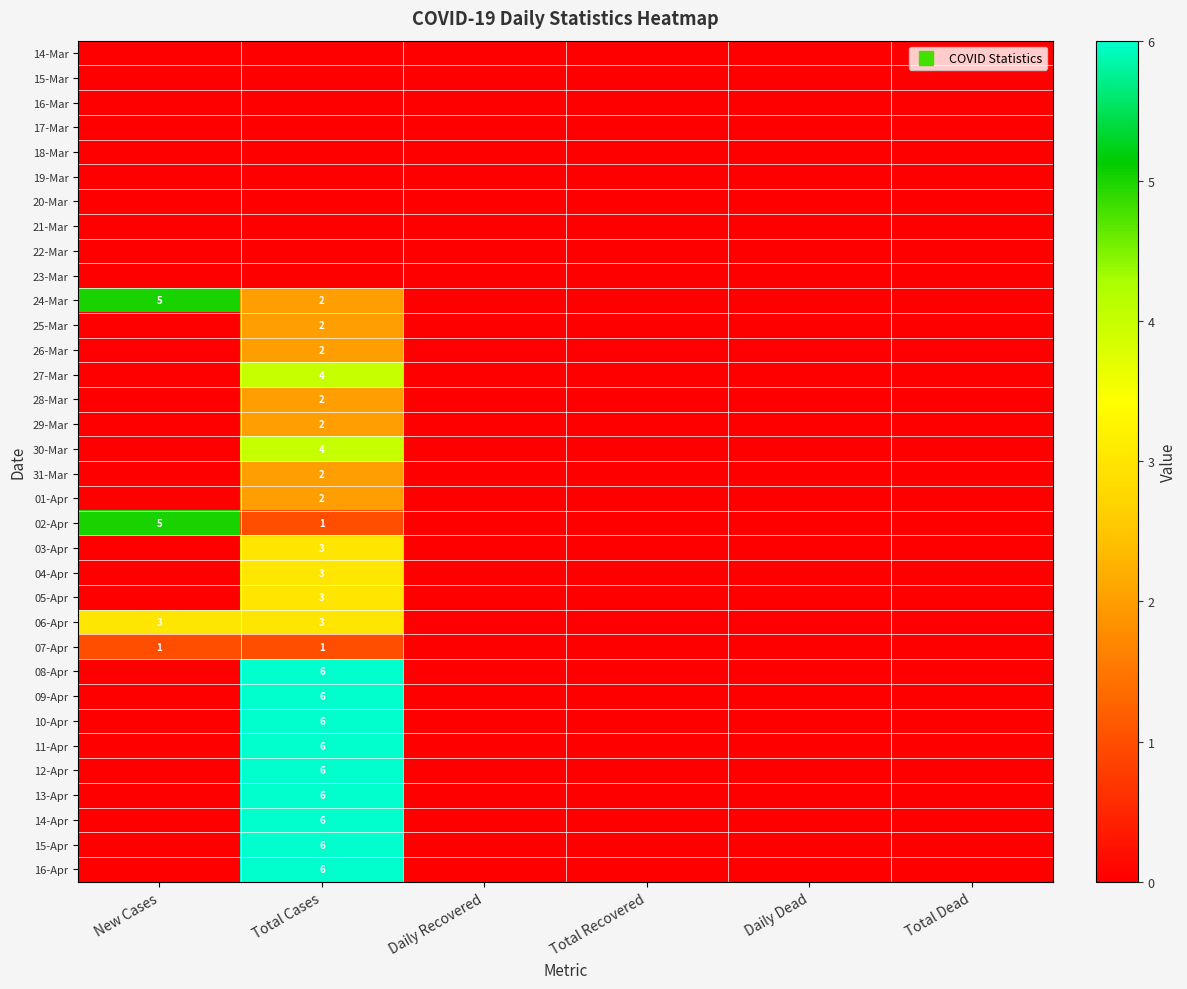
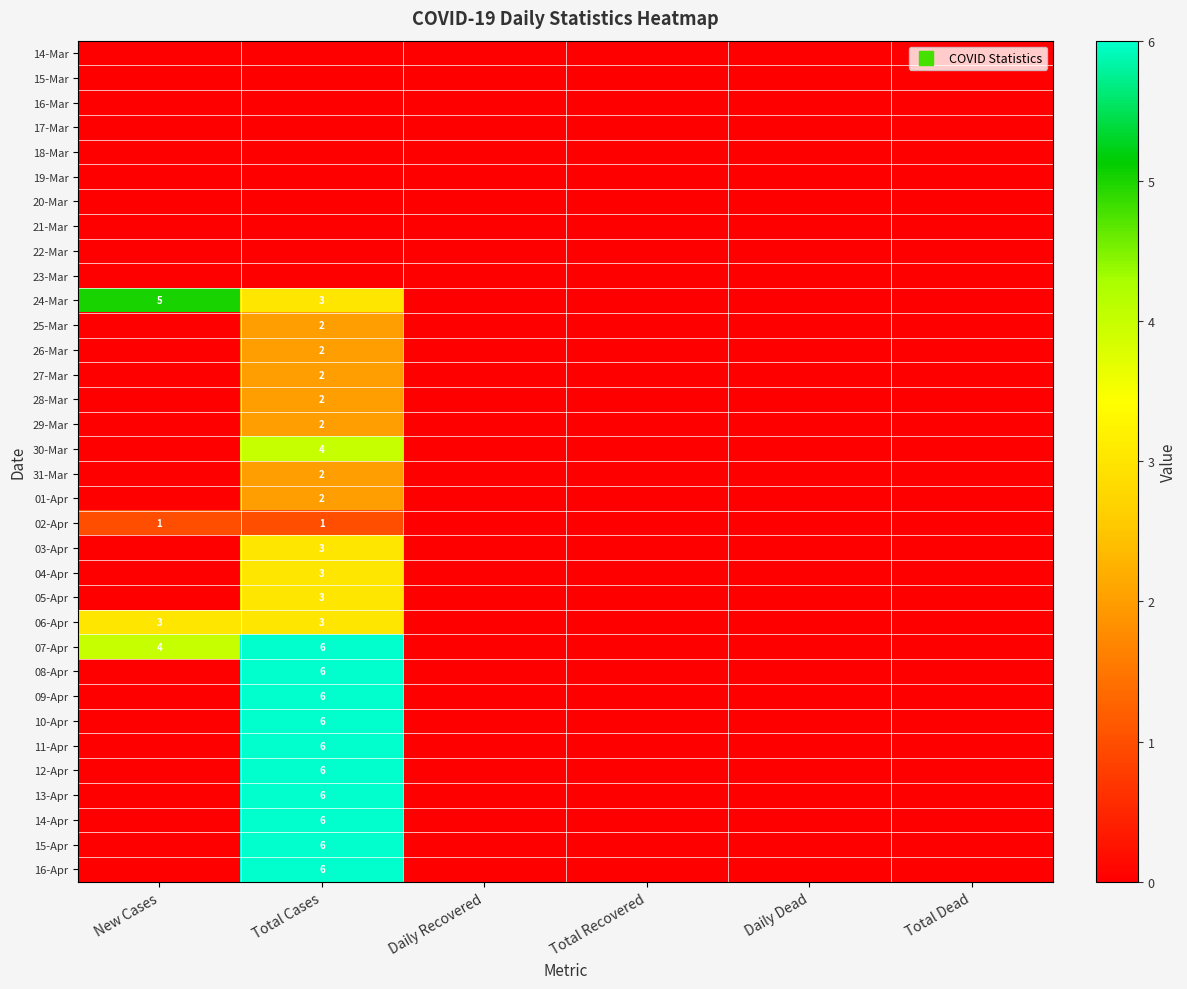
  {
    "24-Mar": {
      "New Cases": 5,
-     "Total Cases": 2
+     "Total Cases": 3
    },
    "25-Mar": {
      "Total Cases": 2
    },
    "26-Mar": {
      "Total Cases": 2
    },
    "27-Mar": {
-     "Total Cases": 4
+     "Total Cases": 2
    },
    "28-Mar": {
      "Total Cases": 2
    },
    "29-Mar": {
      "Total Cases": 2
    },
    "30-Mar": {
      "Total Cases": 4
    },
    "31-Mar": {
      "Total Cases": 2
    },
    "01-Apr": {
      "Total Cases": 2
    },
    "02-Apr": {
-     "New Cases": 5,
+     "New Cases": 1,
      "Total Cases": 1
    },
    "03-Apr": {
      "Total Cases": 3
    },
    "04-Apr": {
      "Total Cases": 3
    },
    "05-Apr": {
      "Total Cases": 3
    },
    "06-Apr": {
      "New Cases": 3,
      "Total Cases": 3
    },
    "07-Apr": {
-     "New Cases": 1,
-     "Total Cases": 1
+     "New Cases": 4,
+     "Total Cases": 6
    },
    "08-Apr": {
      "Total Cases": 6
    },
    "09-Apr": {
      "Total Cases": 6
    },
    "10-Apr": {
      "Total Cases": 6
    },
    "11-Apr": {
      "Total Cases": 6
    },
    "12-Apr": {
      "Total Cases": 6
    },
    "13-Apr": {
      "Total Cases": 6
    },
    "14-Apr": {
      "Total Cases": 6
    },
    "15-Apr": {
      "Total Cases": 6
    },
    "16-Apr": {
      "Total Cases": 6
    }
  }
